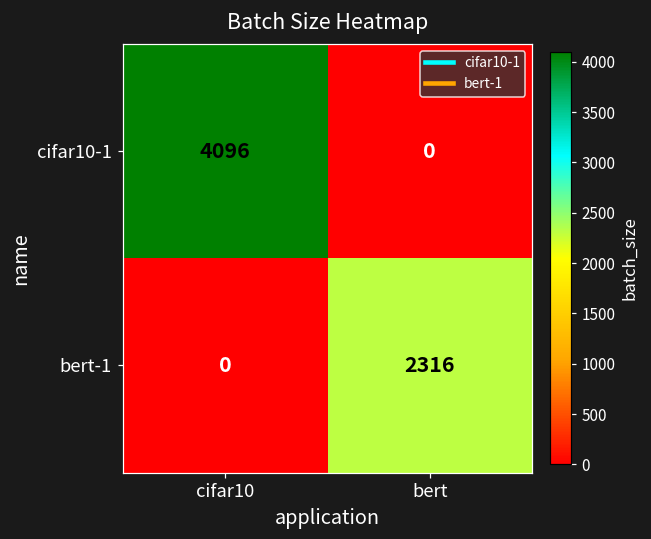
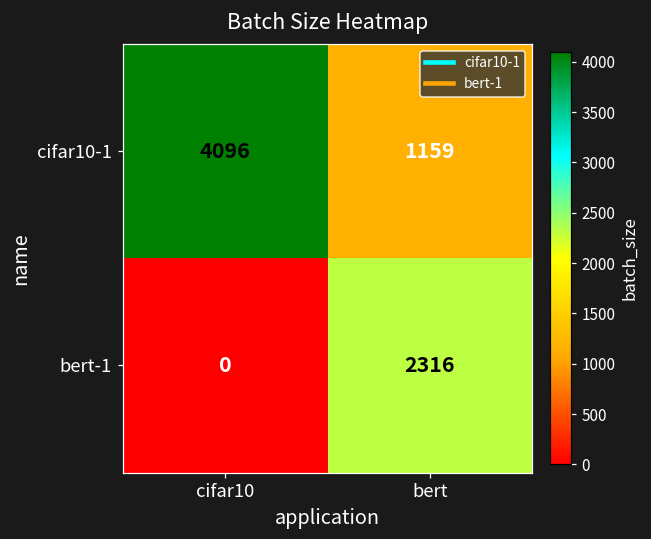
  {
    "cifar10-1": {
      "cifar10": 4096,
-     "bert": 0
+     "bert": 1159
    },
    "bert-1": {
      "cifar10": 0,
      "bert": 2316
    }
  }
